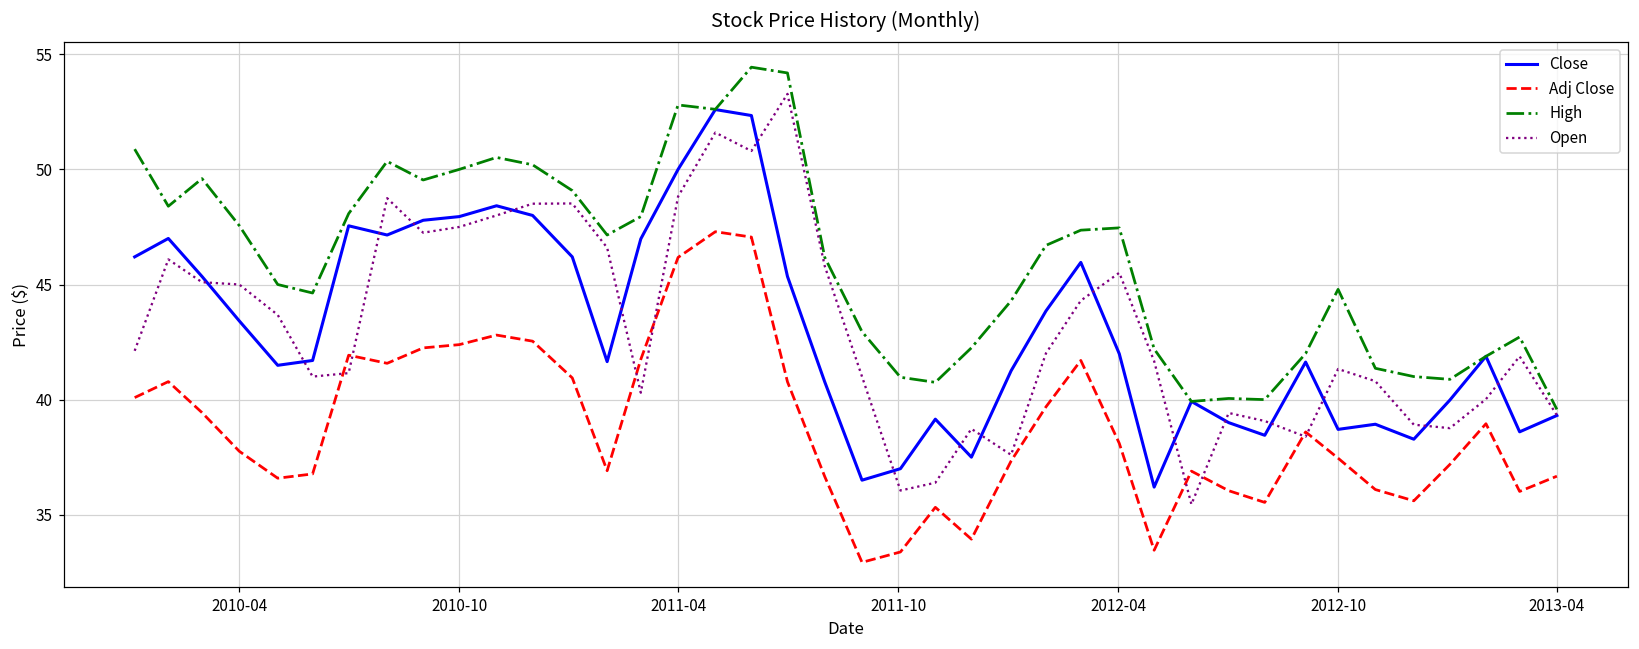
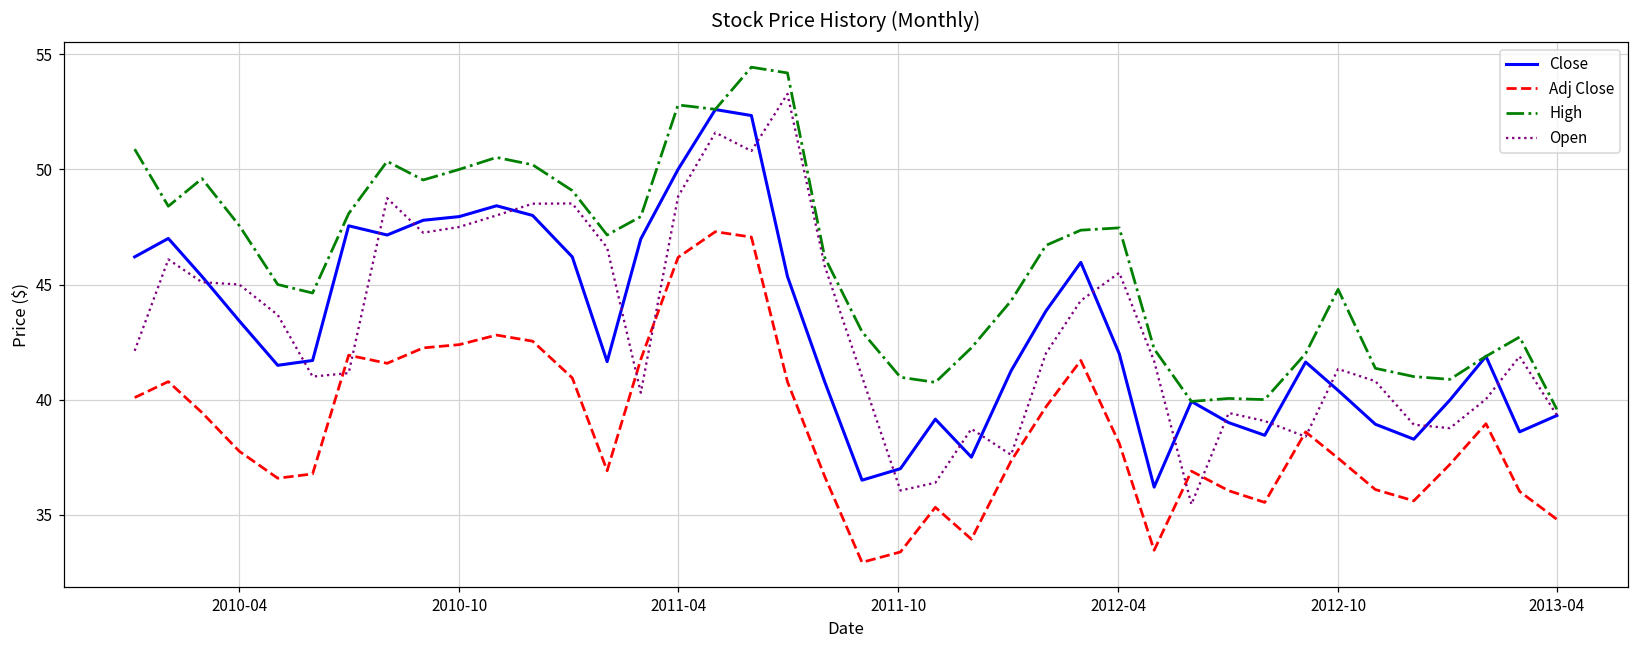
  {
    "Close": {
      "2010-04": 43.4,
      "2010-10": 48.0,
      "2011-04": 50.0,
-     "2012-10": 38.7
+     "2012-10": 40.4
    },
    "Adj Close": {
      "2010-04": 37.8,
      "2010-10": 42.4,
      "2011-04": 46.2,
      "2012-10": 37.5,
-     "2013-04": 36.7
+     "2013-04": 34.8
    },
    "High": {
      "2010-04": 47.6,
      "2010-10": 50.0,
      "2011-04": 52.8,
      "2012-10": 44.8,
      "2013-04": 39.6
    },
    "Open": {
      "2010-04": 45.0,
      "2010-10": 47.5,
      "2011-04": 48.8,
      "2012-10": 41.3
    }
  }
